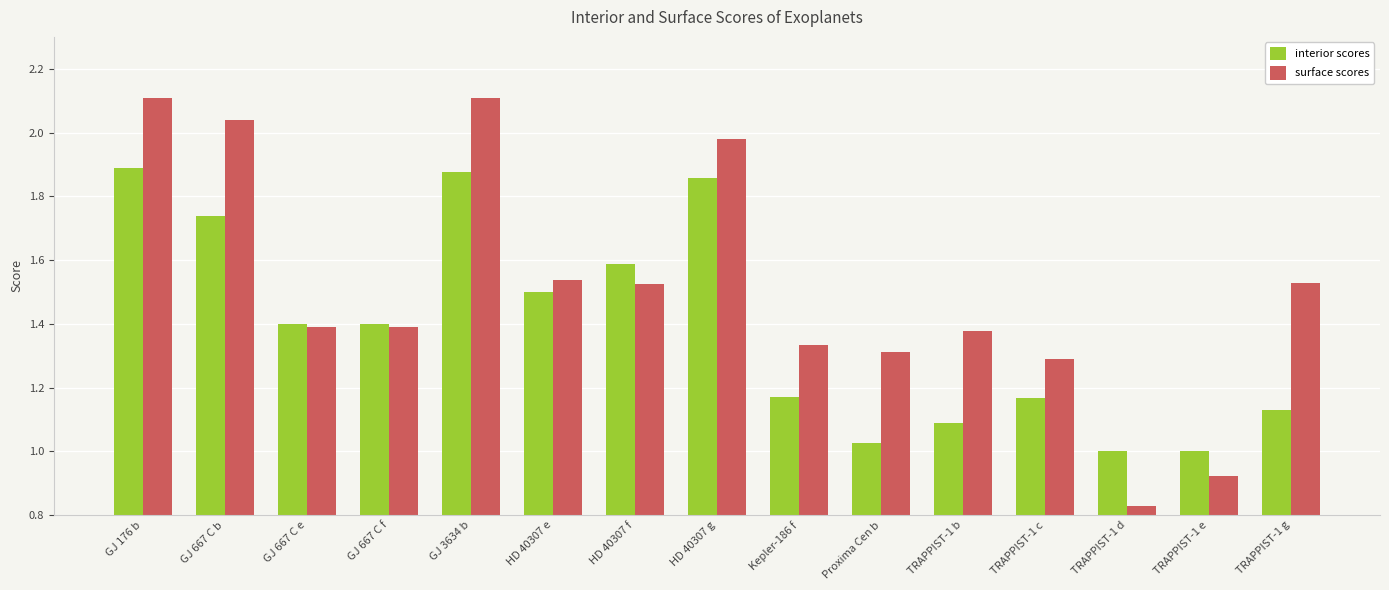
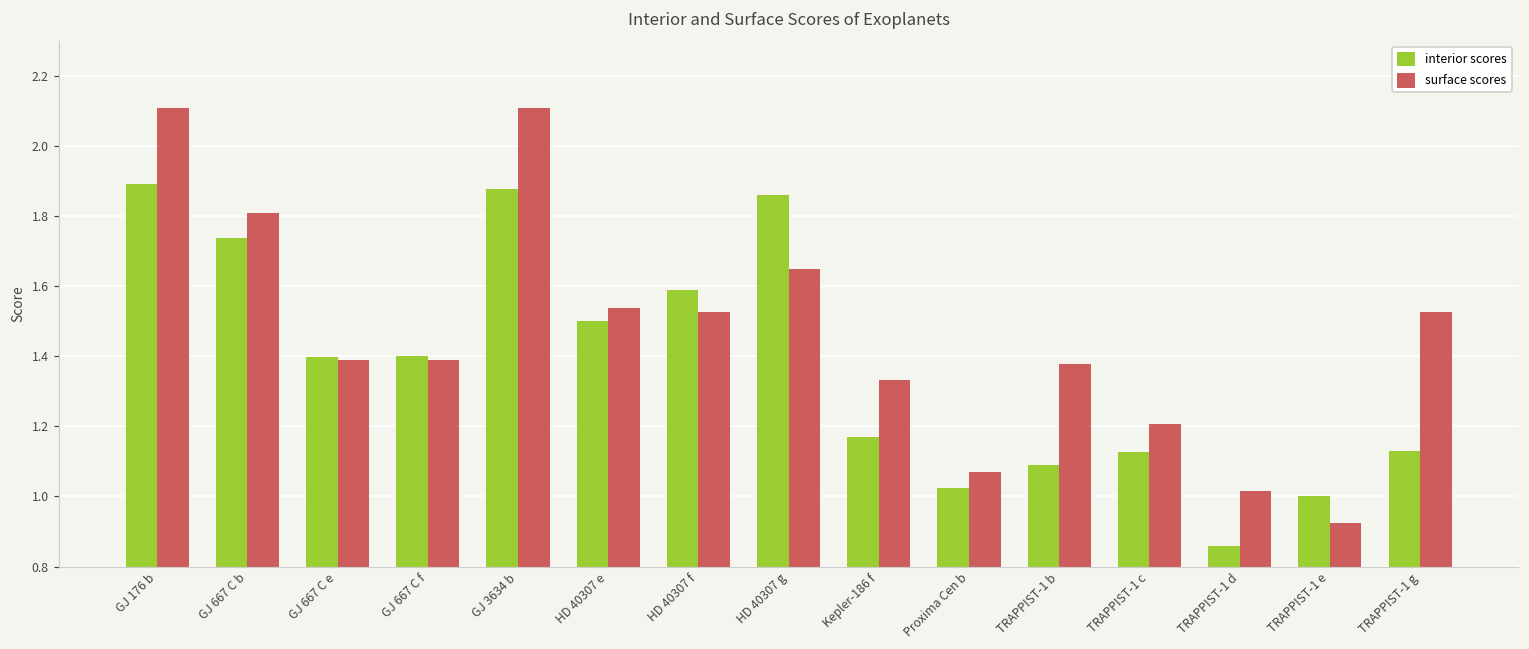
  {
    "interior scores": {
      "GJ 176 b": 1.89,
      "GJ 667 C b": 1.74,
      "GJ 667 C e": 1.40,
      "GJ 667 C f": 1.40,
      "GJ 3634 b": 1.88,
      "HD 40307 e": 1.50,
      "HD 40307 f": 1.59,
      "HD 40307 g": 1.86,
      "Kepler-186 f": 1.17,
      "Proxima Cen b": 1.03,
      "TRAPPIST-1 b": 1.09,
-     "TRAPPIST-1 c": 1.17,
-     "TRAPPIST-1 d": 1.00,
+     "TRAPPIST-1 c": 1.13,
+     "TRAPPIST-1 d": 0.86,
      "TRAPPIST-1 e": 1.00,
      "TRAPPIST-1 g": 1.13
    },
    "surface scores": {
      "GJ 176 b": 2.11,
-     "GJ 667 C b": 2.04,
+     "GJ 667 C b": 1.81,
      "GJ 667 C e": 1.39,
      "GJ 667 C f": 1.39,
      "GJ 3634 b": 2.11,
      "HD 40307 e": 1.54,
      "HD 40307 f": 1.52,
-     "HD 40307 g": 1.98,
+     "HD 40307 g": 1.65,
      "Kepler-186 f": 1.33,
-     "Proxima Cen b": 1.31,
+     "Proxima Cen b": 1.07,
      "TRAPPIST-1 b": 1.38,
-     "TRAPPIST-1 c": 1.29,
-     "TRAPPIST-1 d": 0.83,
+     "TRAPPIST-1 c": 1.21,
+     "TRAPPIST-1 d": 1.02,
      "TRAPPIST-1 e": 0.92,
      "TRAPPIST-1 g": 1.53
    }
  }
